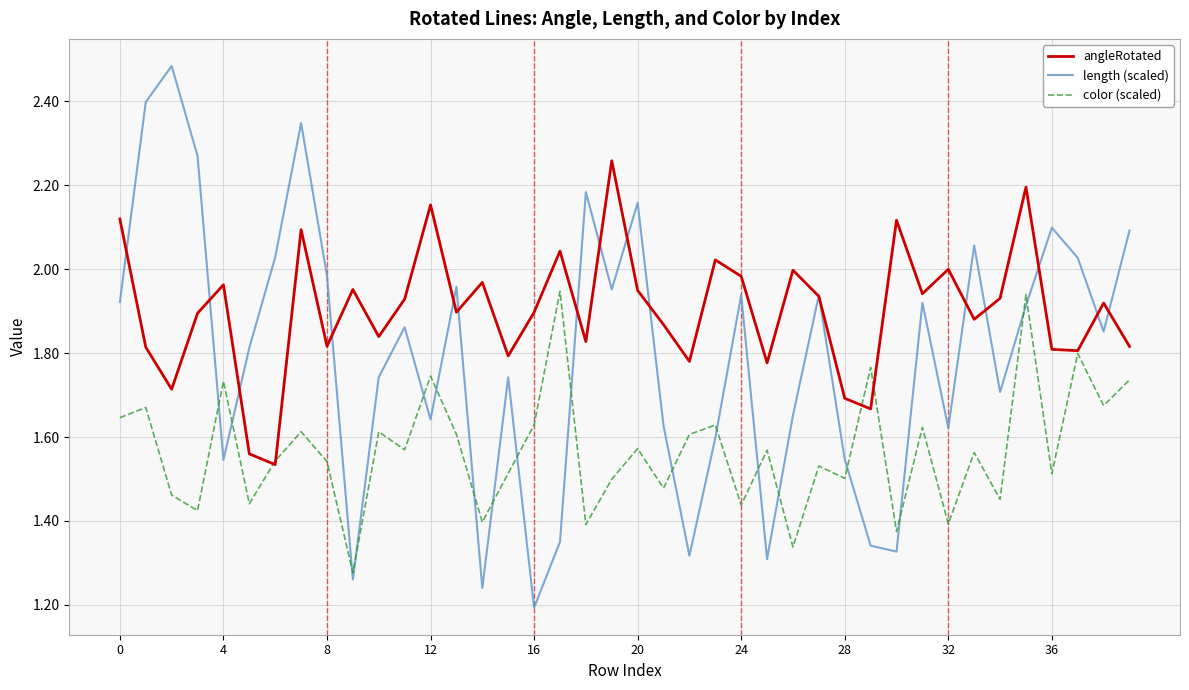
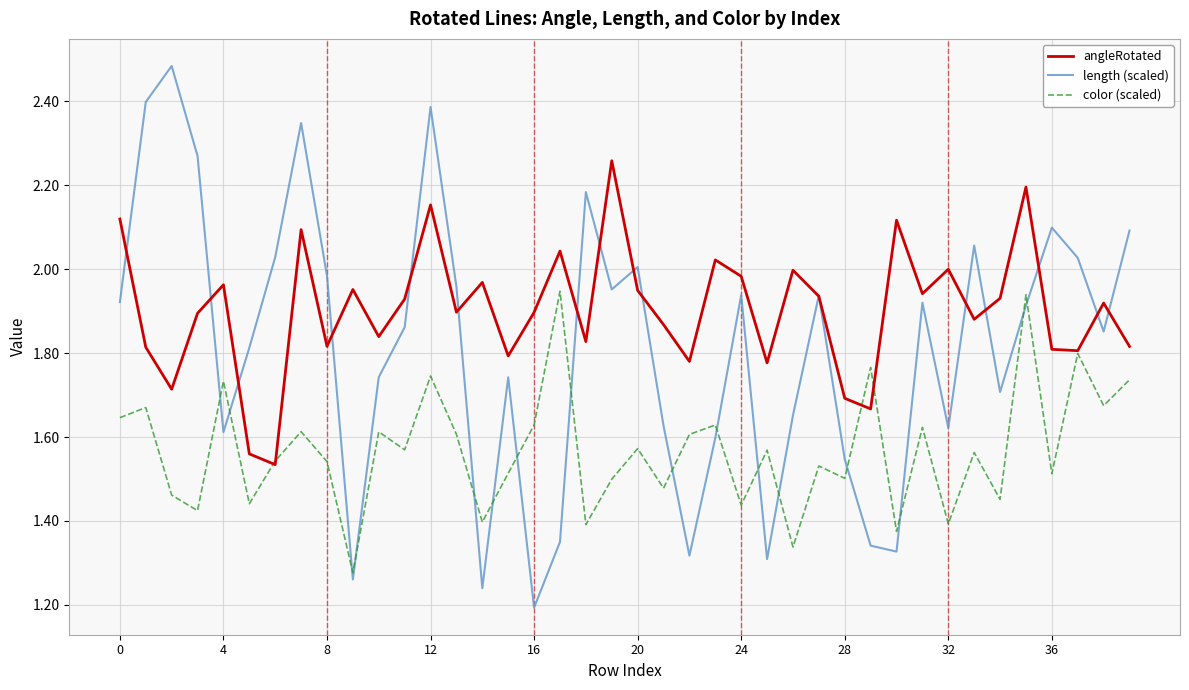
  {
    "angleRotated": {
      "0": 2.12,
      "4": 1.96,
      "8": 1.82,
      "12": 2.15,
      "16": 1.90,
      "20": 1.95,
      "24": 1.98,
      "28": 1.69,
      "32": 2.00,
      "36": 1.81
    },
    "length (scaled)": {
      "0": 1.92,
-     "4": 1.55,
+     "4": 1.61,
      "8": 1.98,
-     "12": 1.64,
+     "12": 2.39,
      "16": 1.19,
-     "20": 2.16,
+     "20": 2.01,
      "24": 1.94,
      "28": 1.55,
      "32": 1.62,
      "36": 2.10
    },
    "color (scaled)": {
      "0": 1.65,
      "4": 1.73,
      "8": 1.54,
      "12": 1.75,
      "16": 1.63,
      "20": 1.57,
      "24": 1.44,
      "28": 1.50,
      "32": 1.39,
      "36": 1.51
    }
  }
